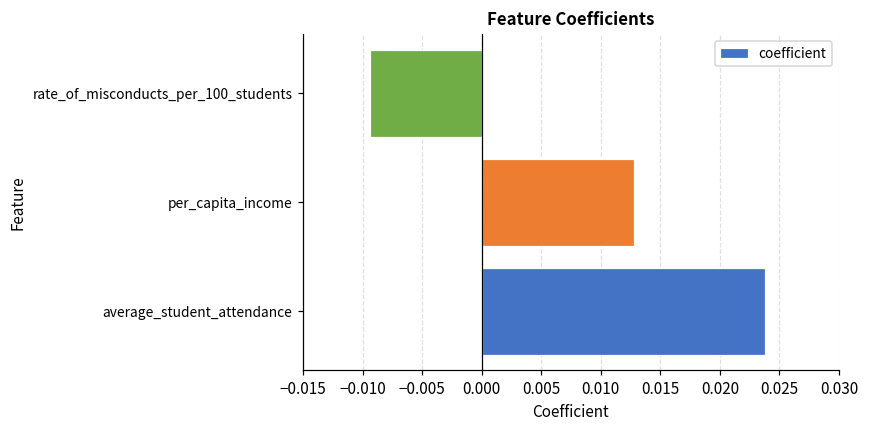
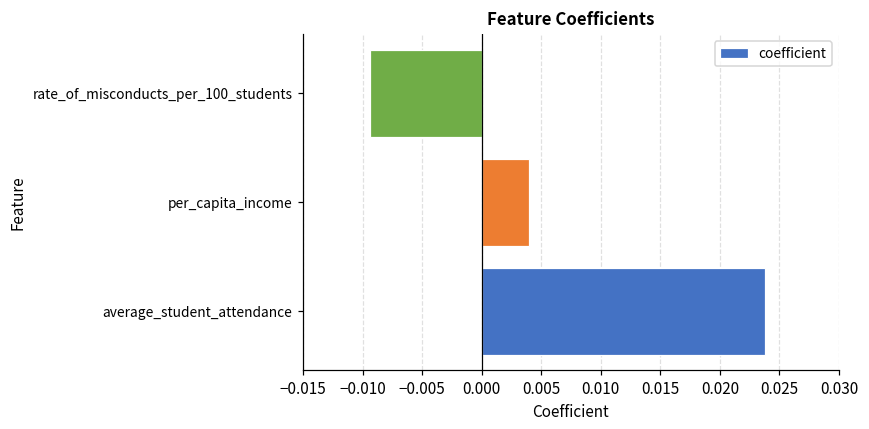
  {
    "rate_of_misconducts_per_100_students": -0.0094,
-   "per_capita_income": 0.0128,
+   "per_capita_income": 0.0040,
    "average_student_attendance": 0.0238
  }
